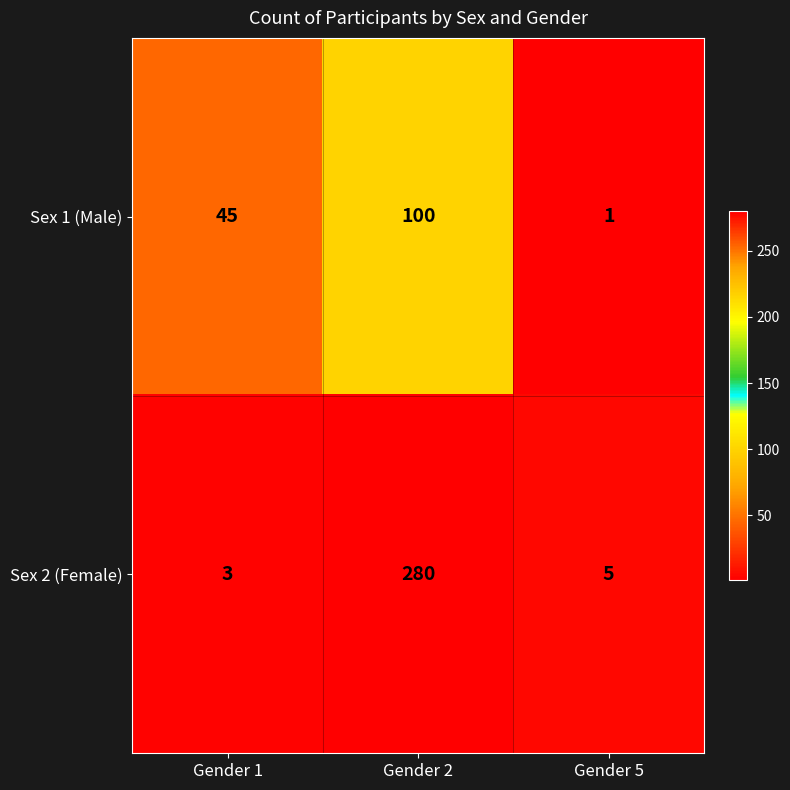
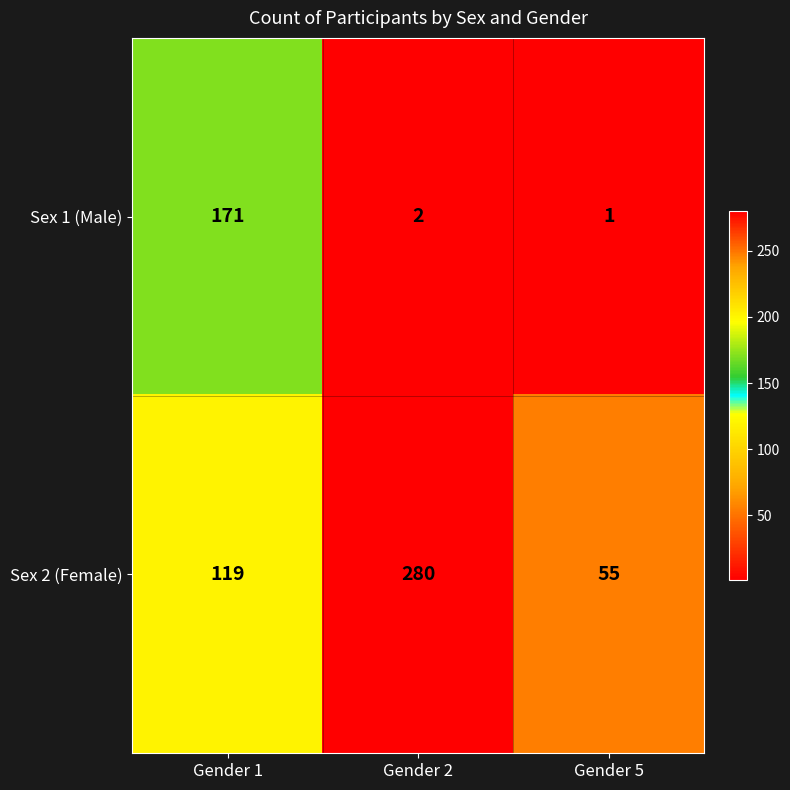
  {
    "Sex 1 (Male)": {
-     "Gender 1": 45,
-     "Gender 2": 100,
+     "Gender 1": 171,
+     "Gender 2": 2,
      "Gender 5": 1
    },
    "Sex 2 (Female)": {
-     "Gender 1": 3,
+     "Gender 1": 119,
      "Gender 2": 280,
-     "Gender 5": 5
+     "Gender 5": 55
    }
  }
